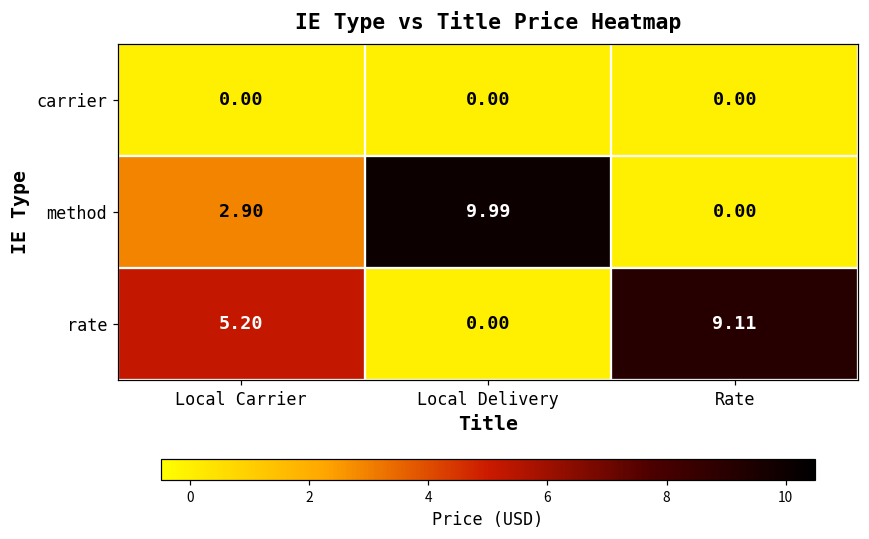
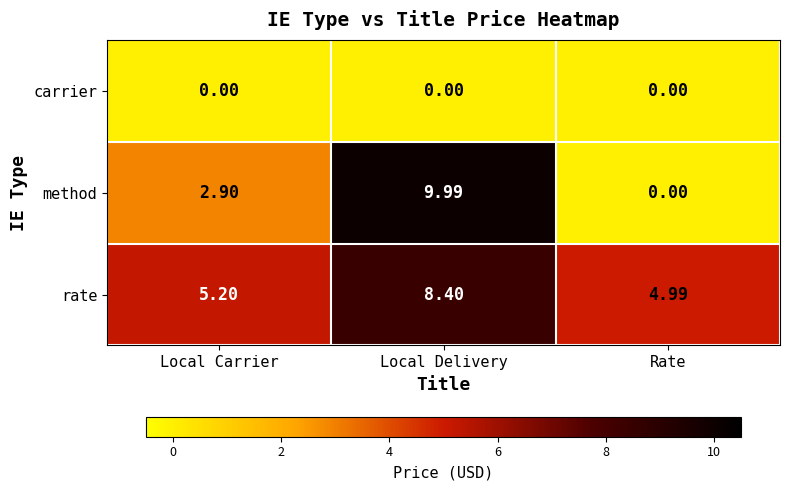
  {
    "carrier": {
      "Local Carrier": 0.00,
      "Local Delivery": 0.00,
      "Rate": 0.00
    },
    "method": {
      "Local Carrier": 2.90,
      "Local Delivery": 9.99,
      "Rate": 0.00
    },
    "rate": {
      "Local Carrier": 5.20,
-     "Local Delivery": 0.00,
-     "Rate": 9.11
+     "Local Delivery": 8.40,
+     "Rate": 4.99
    }
  }
